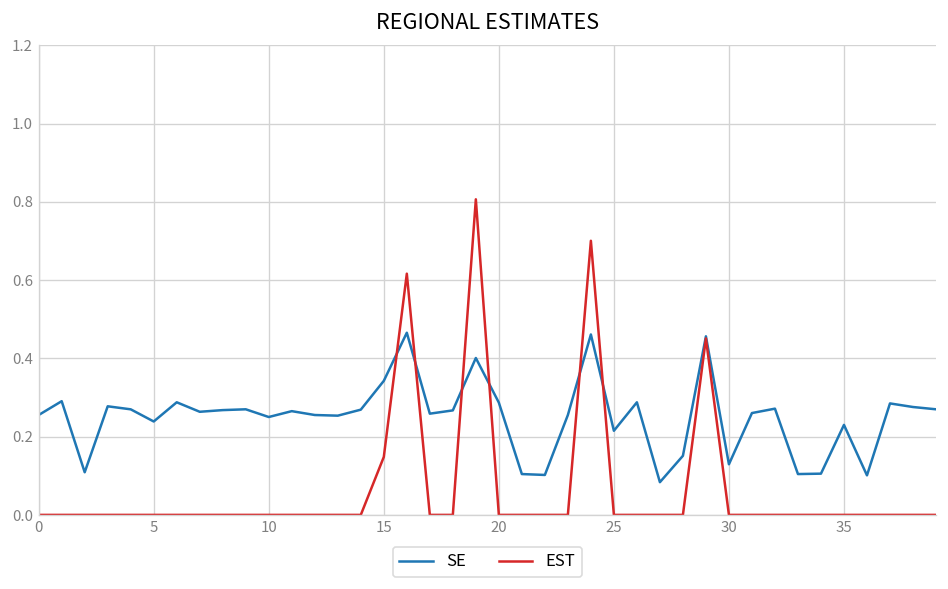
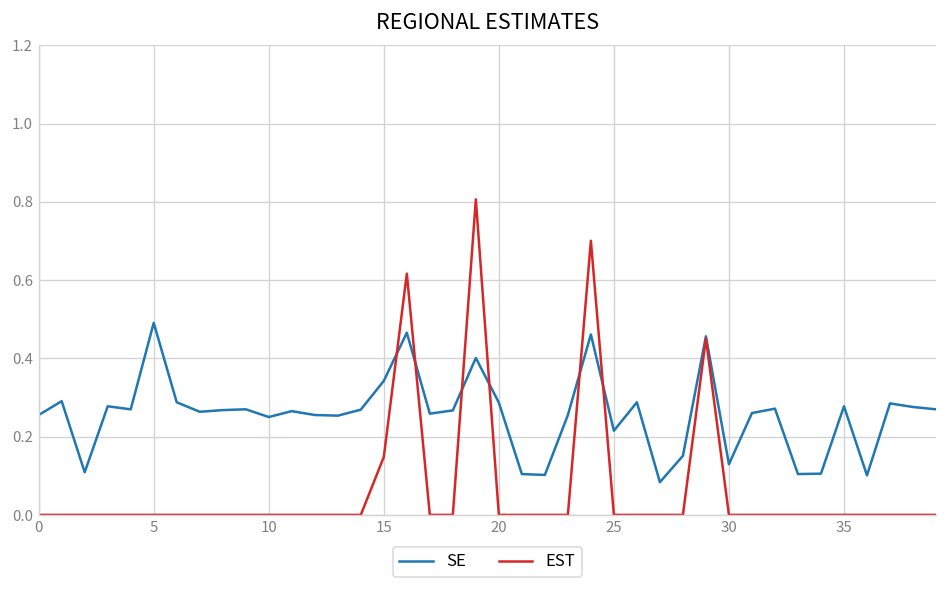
  {
    "SE": {
      "0": 0.26,
-     "5": 0.24,
+     "5": 0.49,
      "10": 0.25,
      "15": 0.34,
      "20": 0.29,
      "25": 0.22,
      "30": 0.13,
-     "35": 0.23
+     "35": 0.28
    },
    "EST": {
      "0": 0.00,
      "5": 0.00,
      "10": 0.00,
      "15": 0.15,
      "20": 0.00,
      "25": 0.00,
      "30": 0.00,
      "35": 0.00
    }
  }
